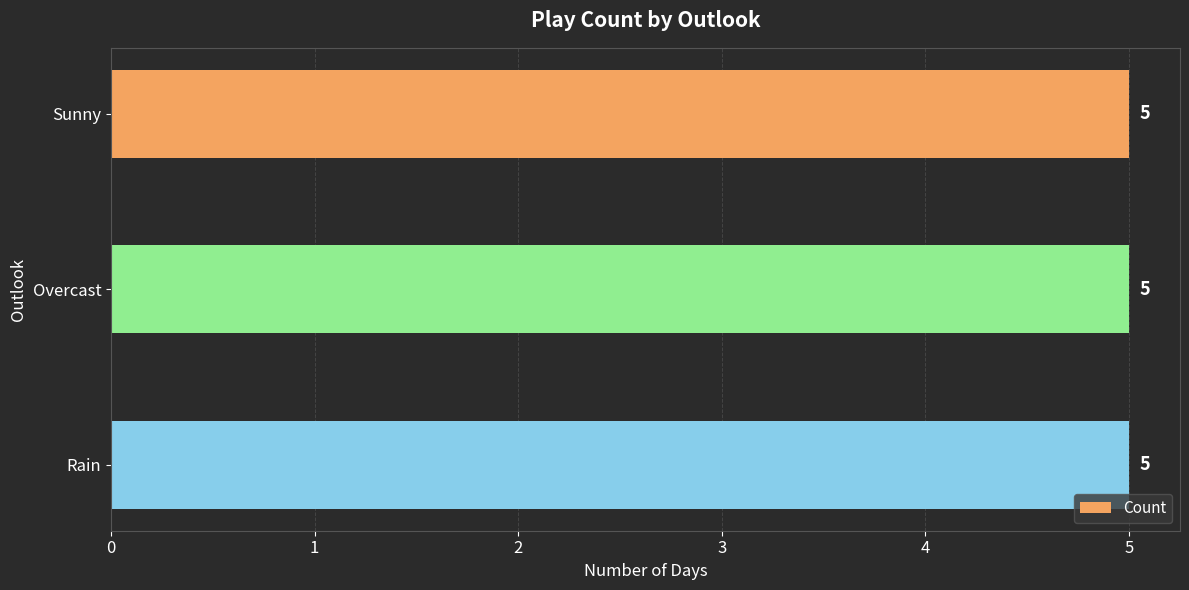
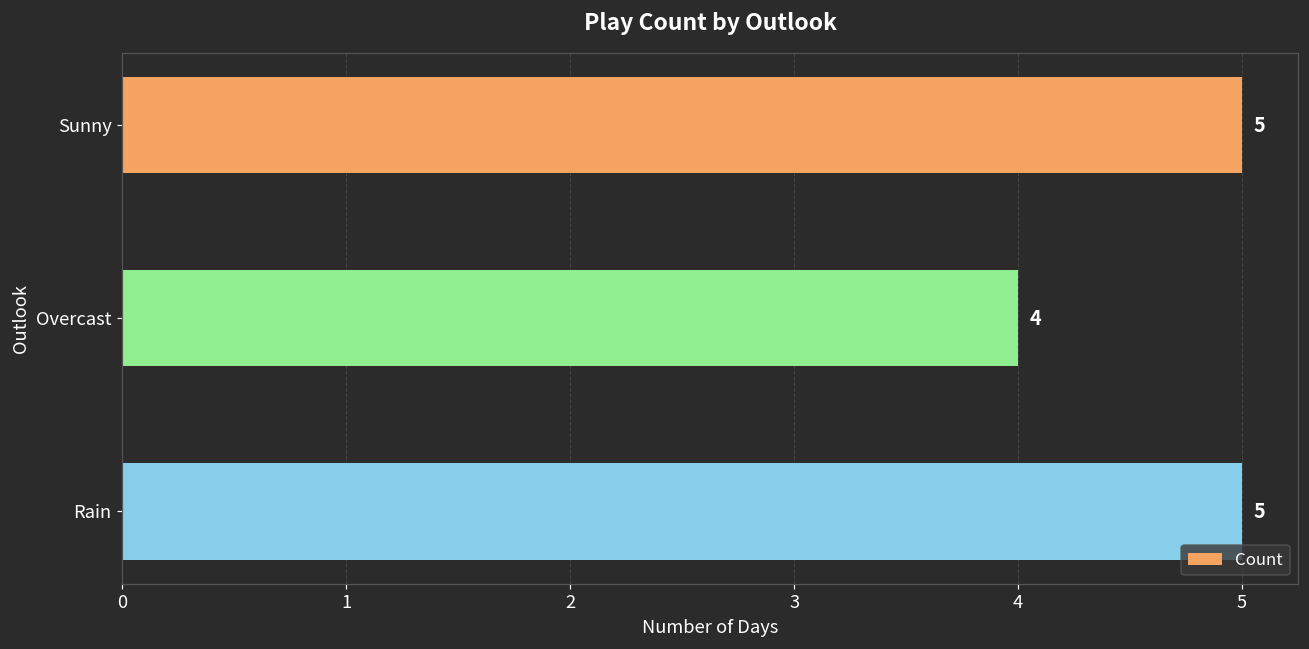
  {
    "Sunny": 5,
-   "Overcast": 5,
+   "Overcast": 4,
    "Rain": 5
  }
